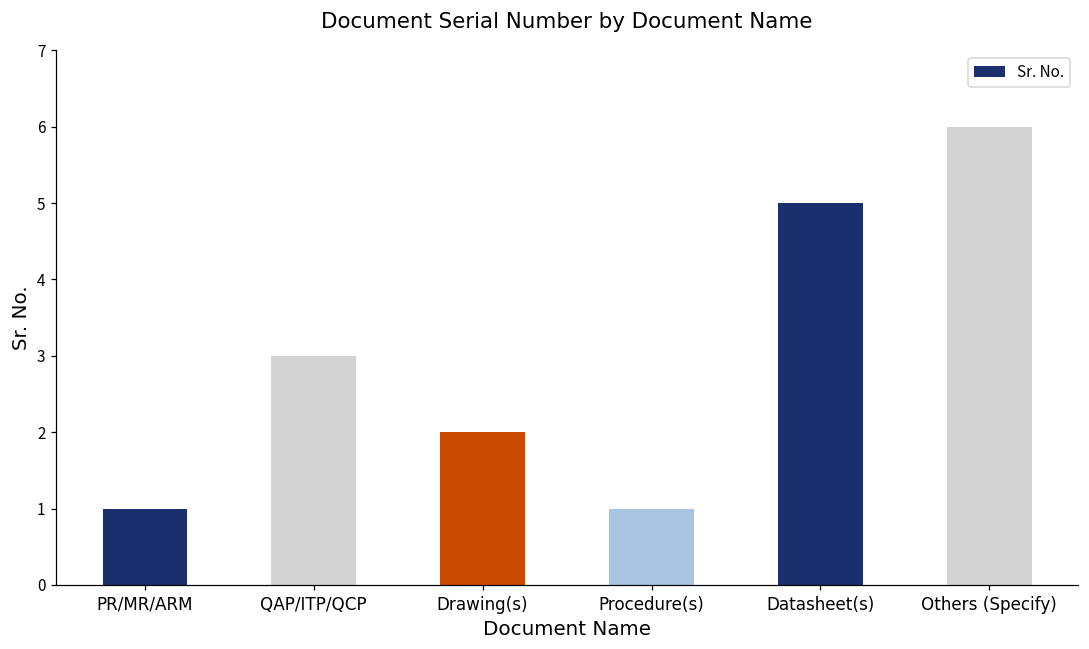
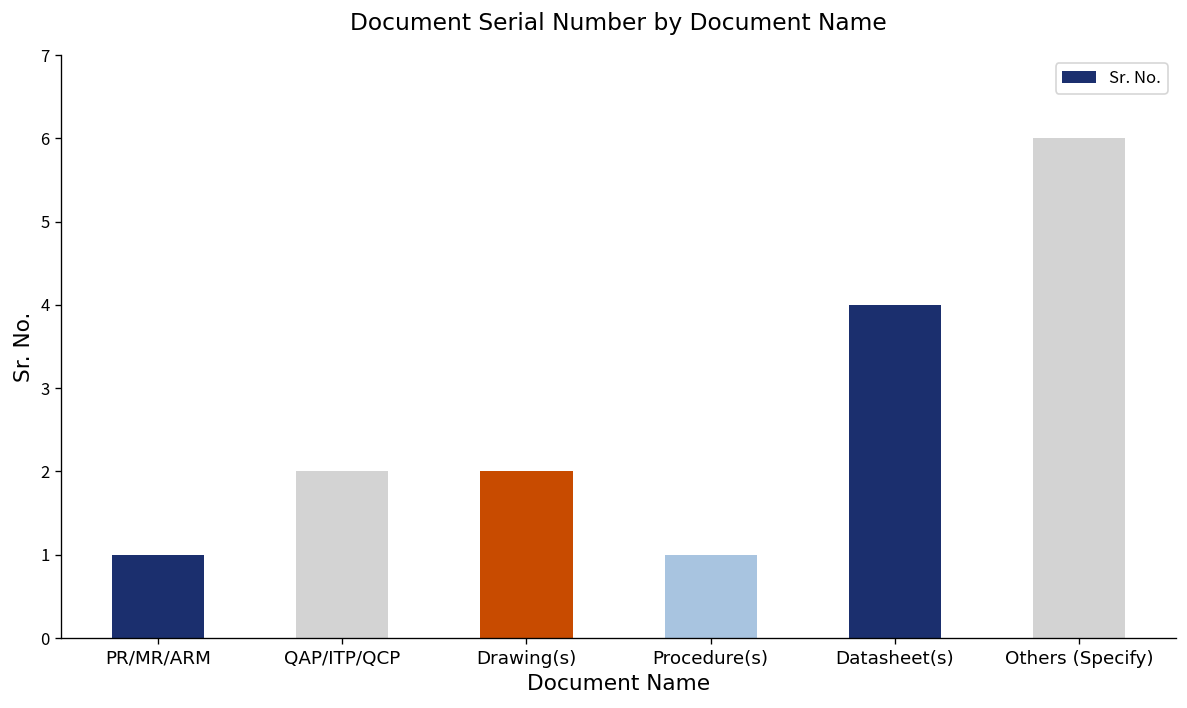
  {
    "PR/MR/ARM": 1,
-   "QAP/ITP/QCP": 3,
+   "QAP/ITP/QCP": 2,
    "Drawing(s)": 2,
    "Procedure(s)": 1,
-   "Datasheet(s)": 5,
+   "Datasheet(s)": 4,
    "Others (Specify)": 6
  }
